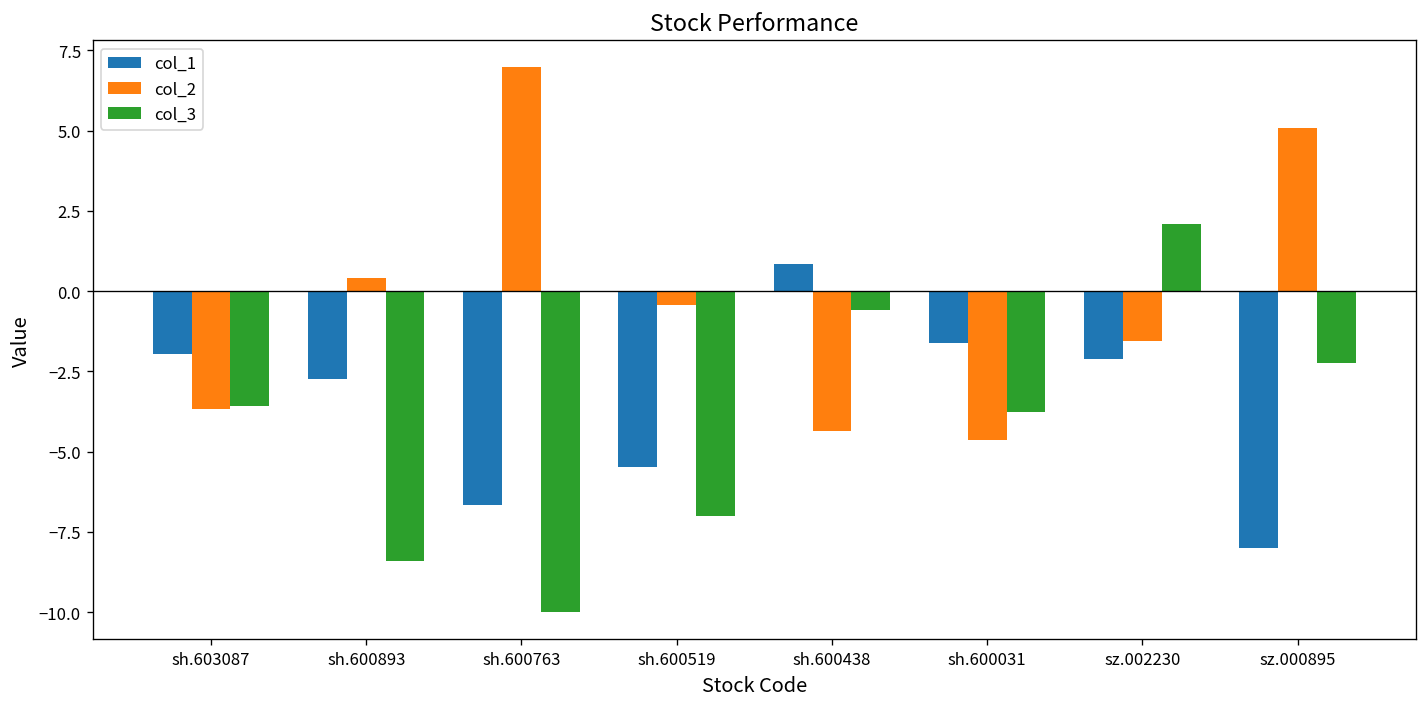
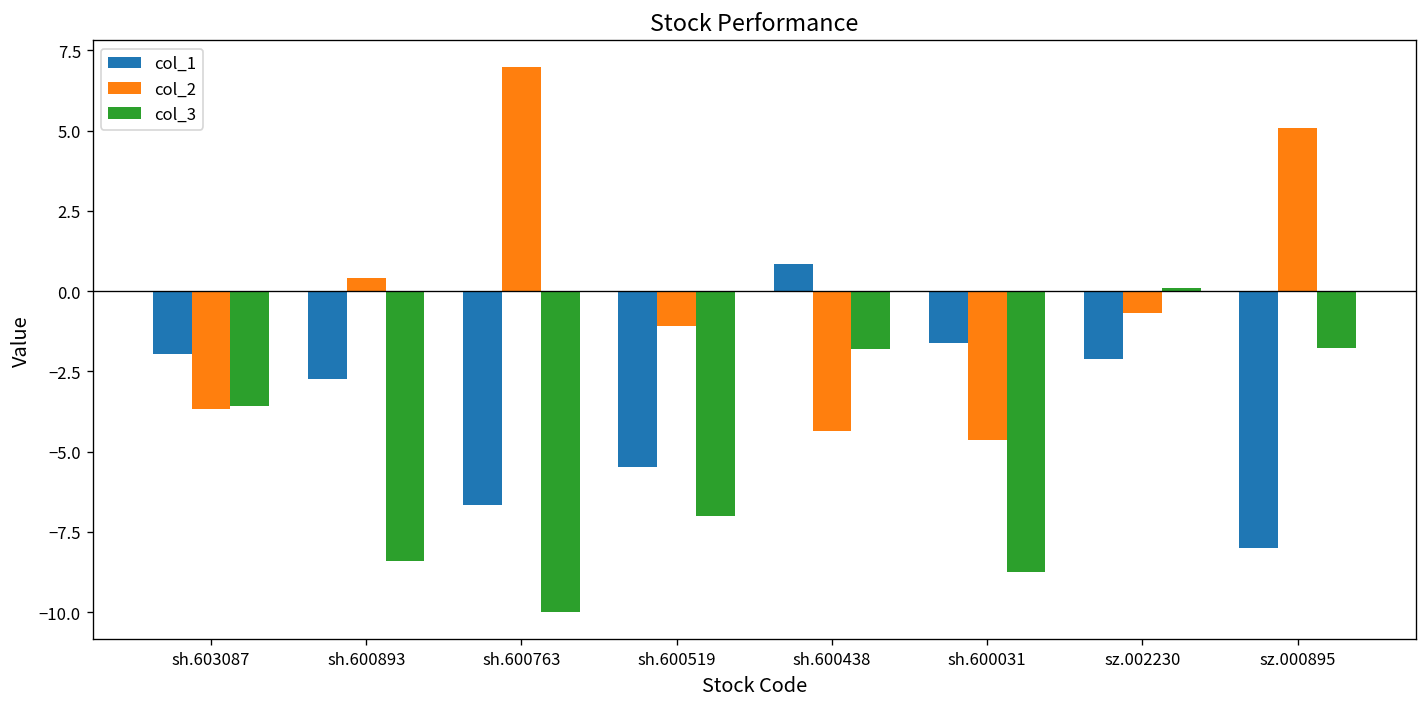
  {
    "col_1": {
      "sh.603087": -2.0,
      "sh.600893": -2.7,
      "sh.600763": -6.6,
      "sh.600519": -5.5,
      "sh.600438": 0.8,
      "sh.600031": -1.6,
      "sz.002230": -2.1,
      "sz.000895": -8.0
    },
    "col_2": {
      "sh.603087": -3.7,
      "sh.600893": 0.4,
      "sh.600763": 7.0,
-     "sh.600519": -0.4,
+     "sh.600519": -1.1,
      "sh.600438": -4.3,
      "sh.600031": -4.6,
-     "sz.002230": -1.6,
+     "sz.002230": -0.7,
      "sz.000895": 5.1
    },
    "col_3": {
      "sh.603087": -3.6,
      "sh.600893": -8.4,
      "sh.600763": -10.0,
      "sh.600519": -7.0,
-     "sh.600438": -0.6,
-     "sh.600031": -3.8,
-     "sz.002230": 2.1,
-     "sz.000895": -2.2
+     "sh.600438": -1.8,
+     "sh.600031": -8.7,
+     "sz.002230": 0.1,
+     "sz.000895": -1.8
    }
  }
